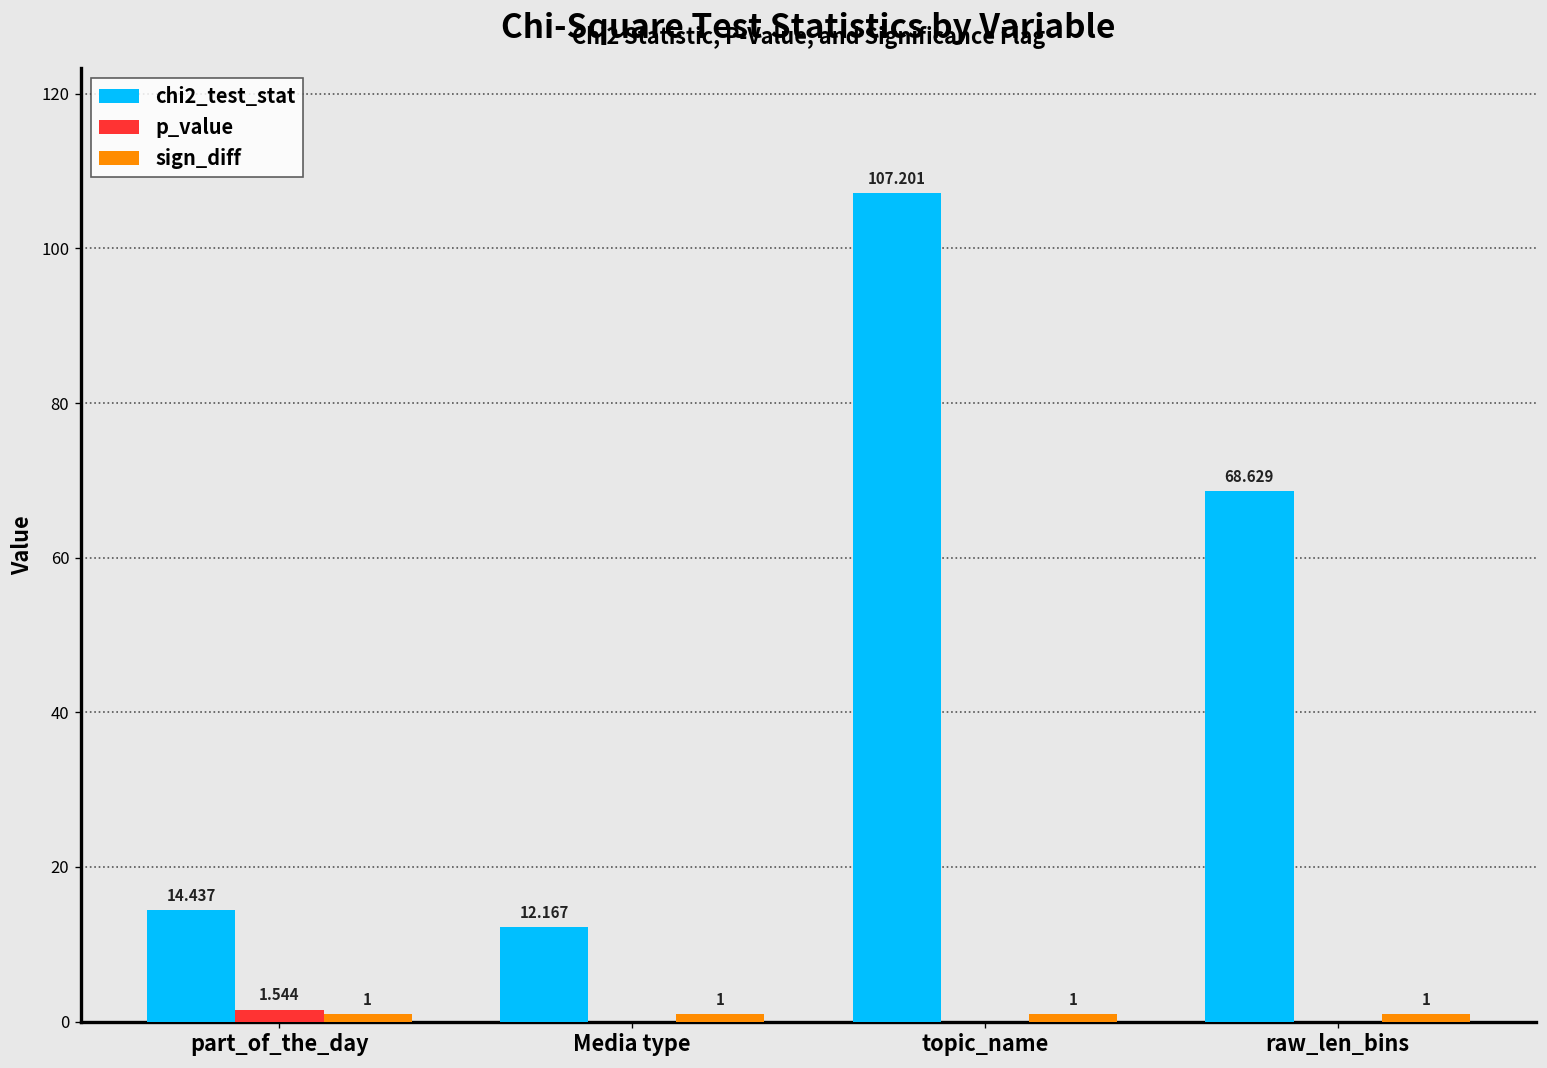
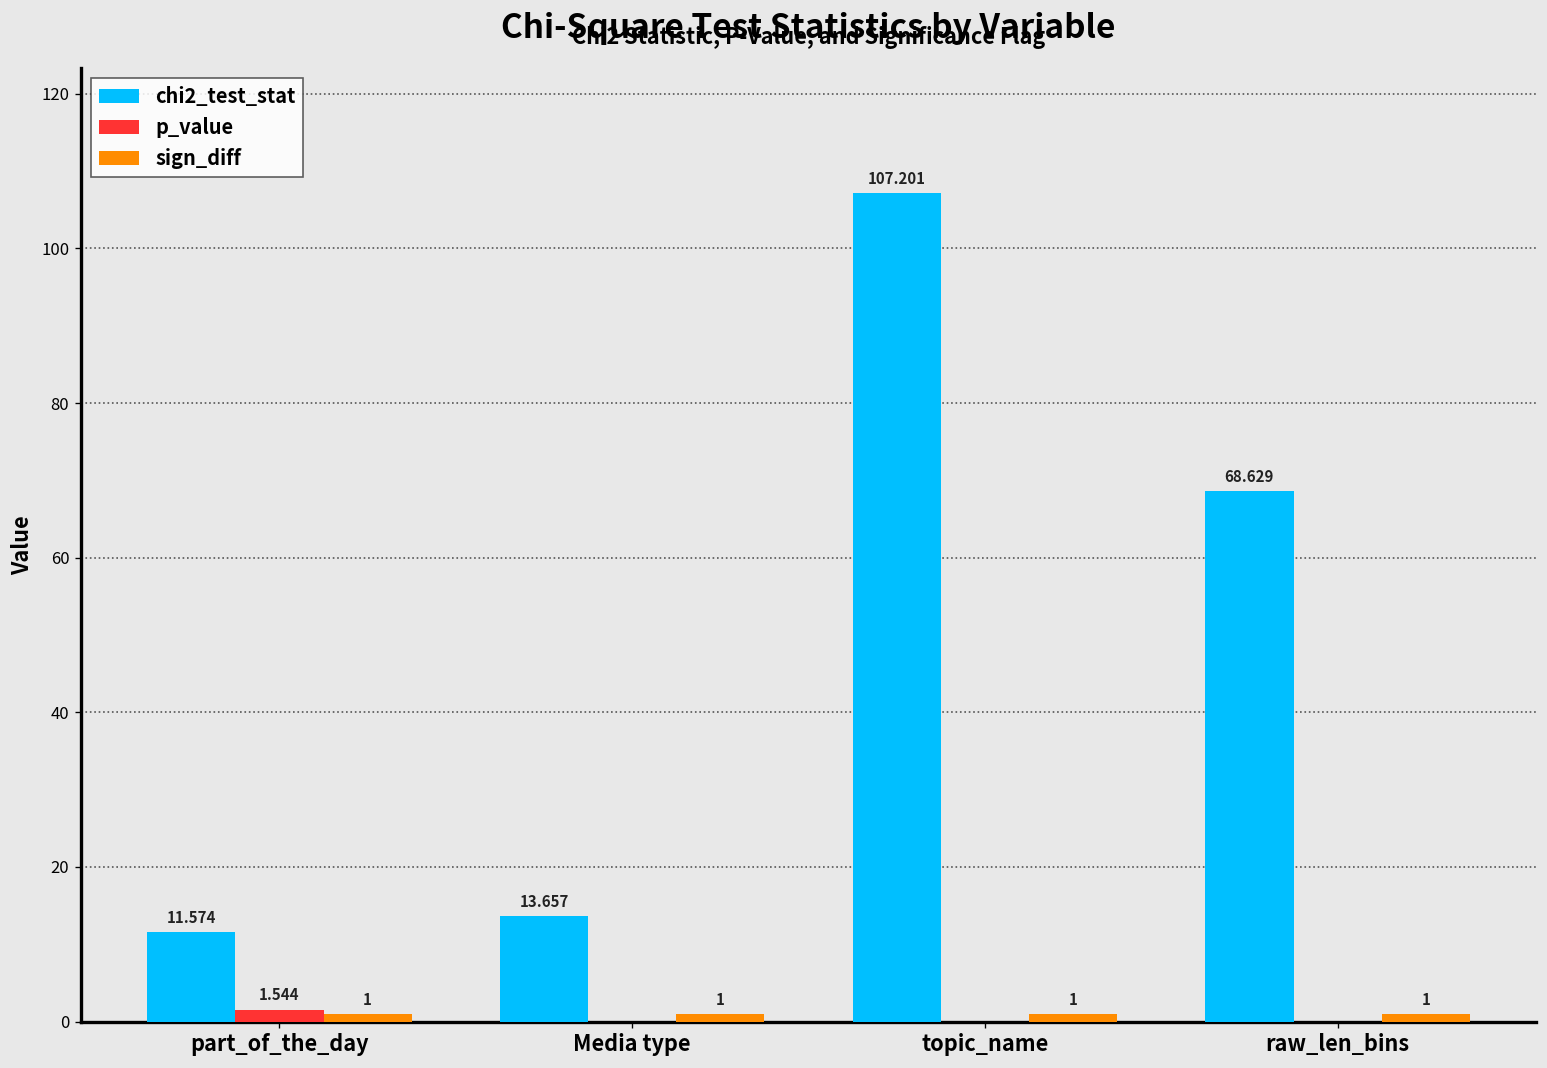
  {
    "chi2_test_stat": {
-     "part_of_the_day": 14.437,
-     "Media type": 12.167,
+     "part_of_the_day": 11.574,
+     "Media type": 13.657,
      "topic_name": 107.201,
      "raw_len_bins": 68.629
    },
    "p_value": {
      "part_of_the_day": 1.544
    },
    "sign_diff": {
      "part_of_the_day": 1,
      "Media type": 1,
      "topic_name": 1,
      "raw_len_bins": 1
    }
  }
